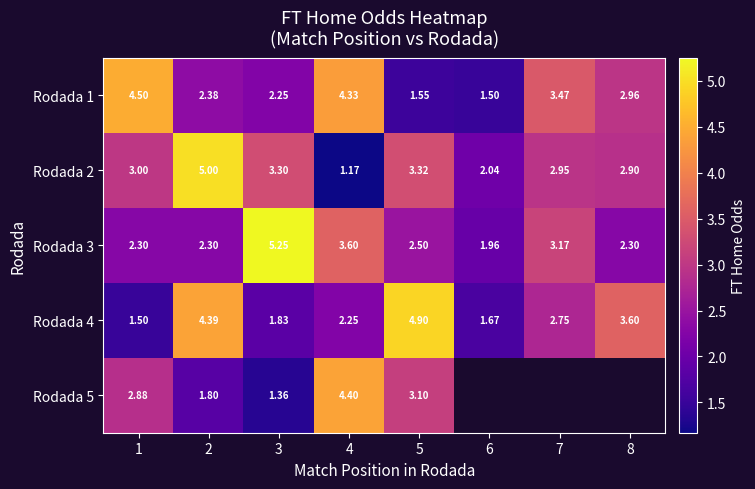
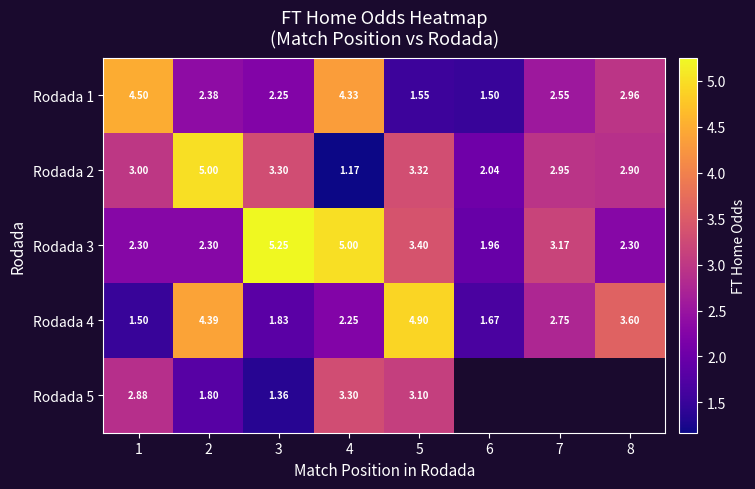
  {
    "Rodada 1": {
      "1": 4.50,
      "2": 2.38,
      "3": 2.25,
      "4": 4.33,
      "5": 1.55,
      "6": 1.50,
-     "7": 3.47,
+     "7": 2.55,
      "8": 2.96
    },
    "Rodada 2": {
      "1": 3.00,
      "2": 5.00,
      "3": 3.30,
      "4": 1.17,
      "5": 3.32,
      "6": 2.04,
      "7": 2.95,
      "8": 2.90
    },
    "Rodada 3": {
      "1": 2.30,
      "2": 2.30,
      "3": 5.25,
-     "4": 3.60,
-     "5": 2.50,
+     "4": 5.00,
+     "5": 3.40,
      "6": 1.96,
      "7": 3.17,
      "8": 2.30
    },
    "Rodada 4": {
      "1": 1.50,
      "2": 4.39,
      "3": 1.83,
      "4": 2.25,
      "5": 4.90,
      "6": 1.67,
      "7": 2.75,
      "8": 3.60
    },
    "Rodada 5": {
      "1": 2.88,
      "2": 1.80,
      "3": 1.36,
-     "4": 4.40,
+     "4": 3.30,
      "5": 3.10
    }
  }
